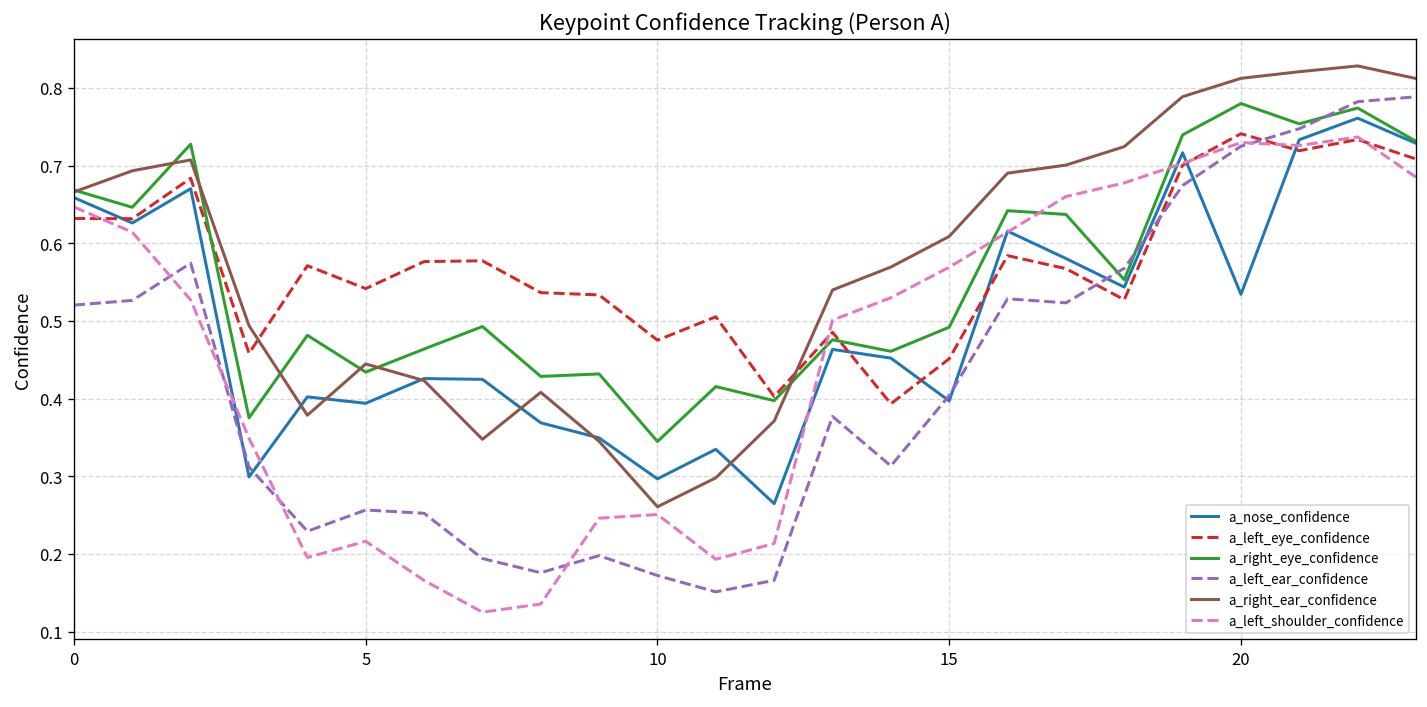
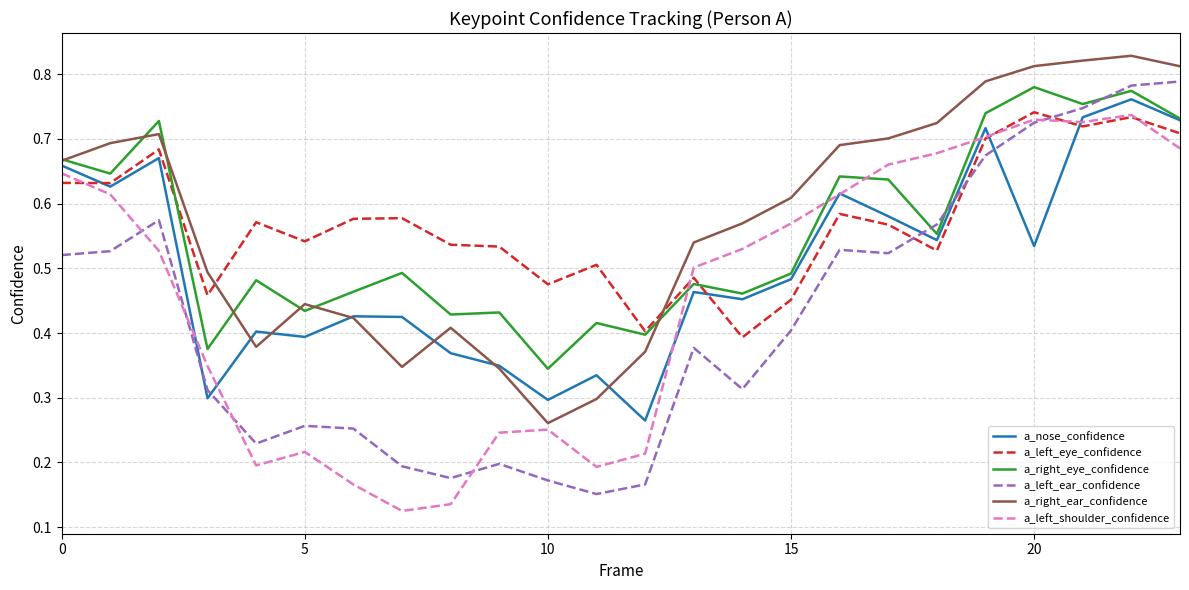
  {
    "a_nose_confidence": {
      "0": 0.66,
      "5": 0.39,
      "10": 0.30,
-     "15": 0.40,
+     "15": 0.48,
      "20": 0.53
    },
    "a_left_eye_confidence": {
      "0": 0.63,
      "5": 0.54,
      "10": 0.48,
      "15": 0.45,
      "20": 0.74
    },
    "a_right_eye_confidence": {
      "5": 0.43,
      "10": 0.34,
      "15": 0.49,
      "20": 0.78
    },
    "a_left_ear_confidence": {
      "0": 0.52,
      "5": 0.26,
      "10": 0.17,
      "15": 0.40,
      "20": 0.72
    },
    "a_right_ear_confidence": {
      "5": 0.44,
      "10": 0.26,
      "15": 0.61,
      "20": 0.81
    },
    "a_left_shoulder_confidence": {
      "0": 0.65,
      "5": 0.22,
      "10": 0.25,
      "15": 0.57,
      "20": 0.73
    }
  }
